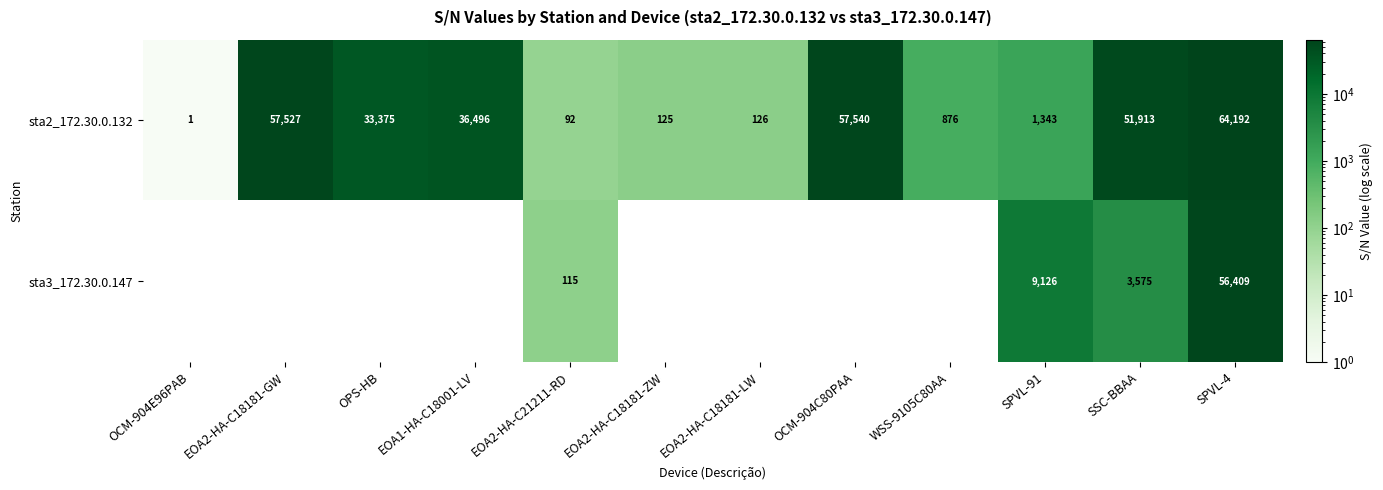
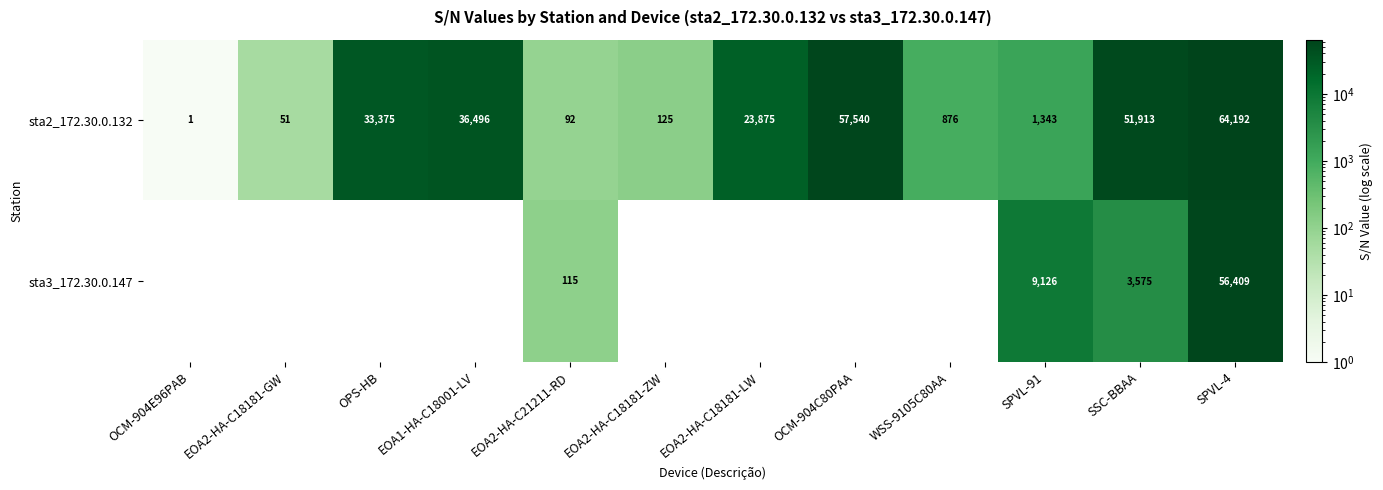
  {
    "sta2_172.30.0.132": {
      "OCM-904E96PAB": "1",
-     "EOA2-HA-C18181-GW": "57,527",
+     "EOA2-HA-C18181-GW": "51",
      "OPS-HB": "33,375",
      "EOA1-HA-C18001-LV": "36,496",
      "EOA2-HA-C21211-RD": "92",
      "EOA2-HA-C18181-ZW": "125",
-     "EOA2-HA-C18181-LW": "126",
+     "EOA2-HA-C18181-LW": "23,875",
      "OCM-904C80PAA": "57,540",
      "WSS-9105C80AA": "876",
      "SPVL-91": "1,343",
      "SSC-BBAA": "51,913",
      "SPVL-4": "64,192"
    },
    "sta3_172.30.0.147": {
      "EOA2-HA-C21211-RD": "115",
      "SPVL-91": "9,126",
      "SSC-BBAA": "3,575",
      "SPVL-4": "56,409"
    }
  }
